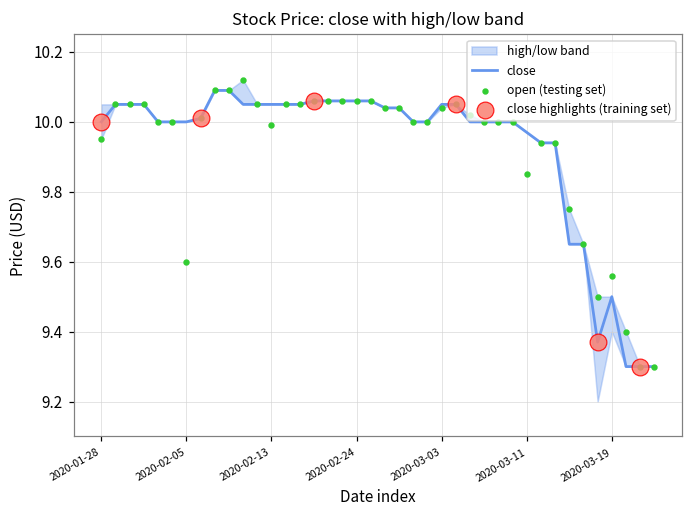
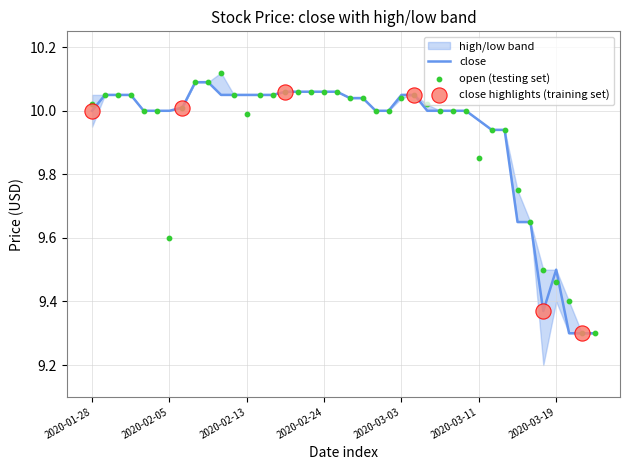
  {
    "open (testing set)": {
-     "2020-01-28": 9.95,
-     "2020-03-19": 9.56
+     "2020-01-28": 10.02,
+     "2020-03-19": 9.46
    }
  }
